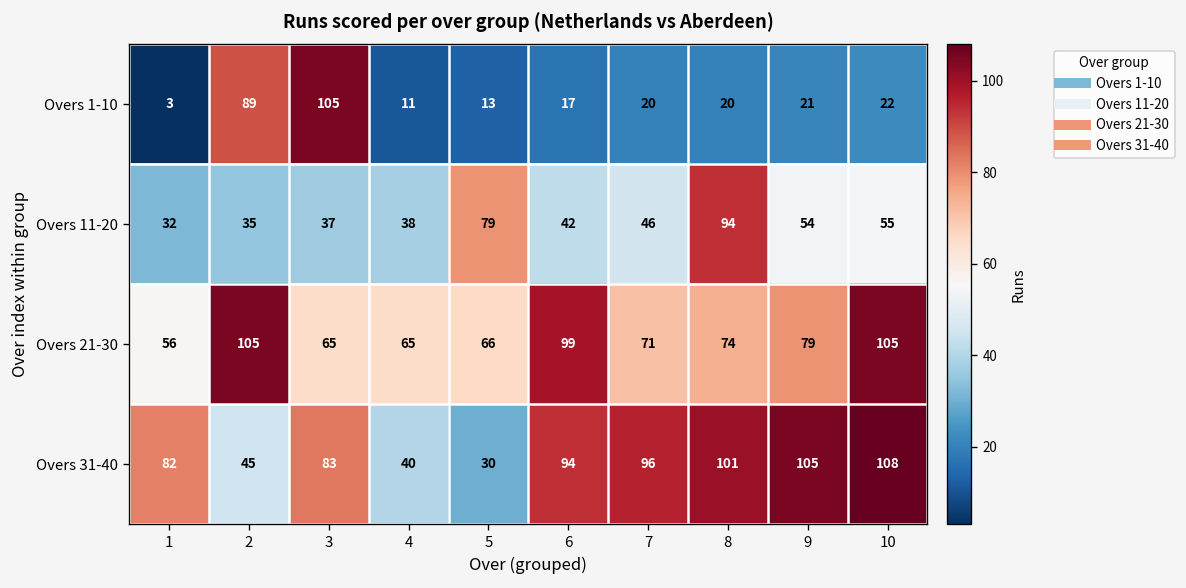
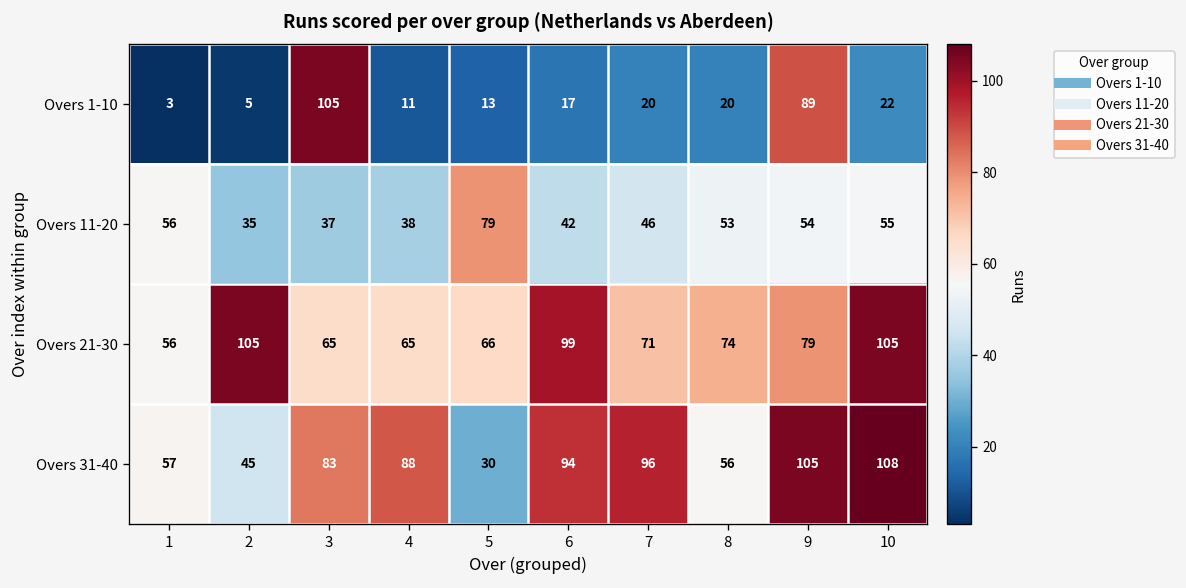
  {
    "Overs 1-10": {
      "1": 3,
-     "2": 89,
+     "2": 5,
      "3": 105,
      "4": 11,
      "5": 13,
      "6": 17,
      "7": 20,
      "8": 20,
-     "9": 21,
+     "9": 89,
      "10": 22
    },
    "Overs 11-20": {
-     "1": 32,
+     "1": 56,
      "2": 35,
      "3": 37,
      "4": 38,
      "5": 79,
      "6": 42,
      "7": 46,
-     "8": 94,
+     "8": 53,
      "9": 54,
      "10": 55
    },
    "Overs 21-30": {
      "1": 56,
      "2": 105,
      "3": 65,
      "4": 65,
      "5": 66,
      "6": 99,
      "7": 71,
      "8": 74,
      "9": 79,
      "10": 105
    },
    "Overs 31-40": {
-     "1": 82,
+     "1": 57,
      "2": 45,
      "3": 83,
-     "4": 40,
+     "4": 88,
      "5": 30,
      "6": 94,
      "7": 96,
-     "8": 101,
+     "8": 56,
      "9": 105,
      "10": 108
    }
  }
